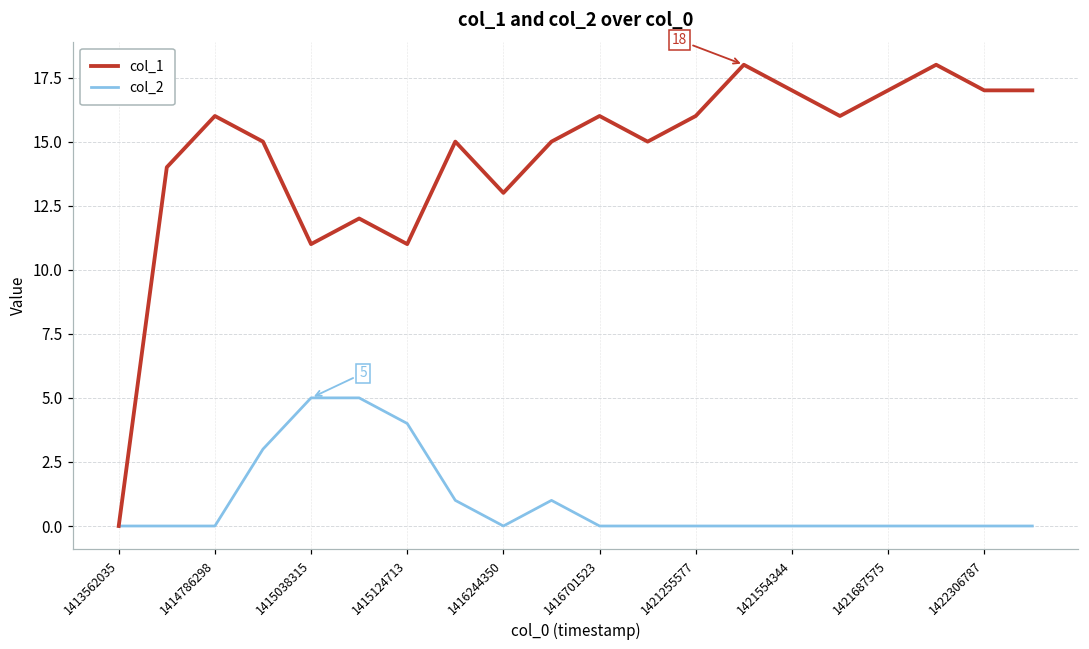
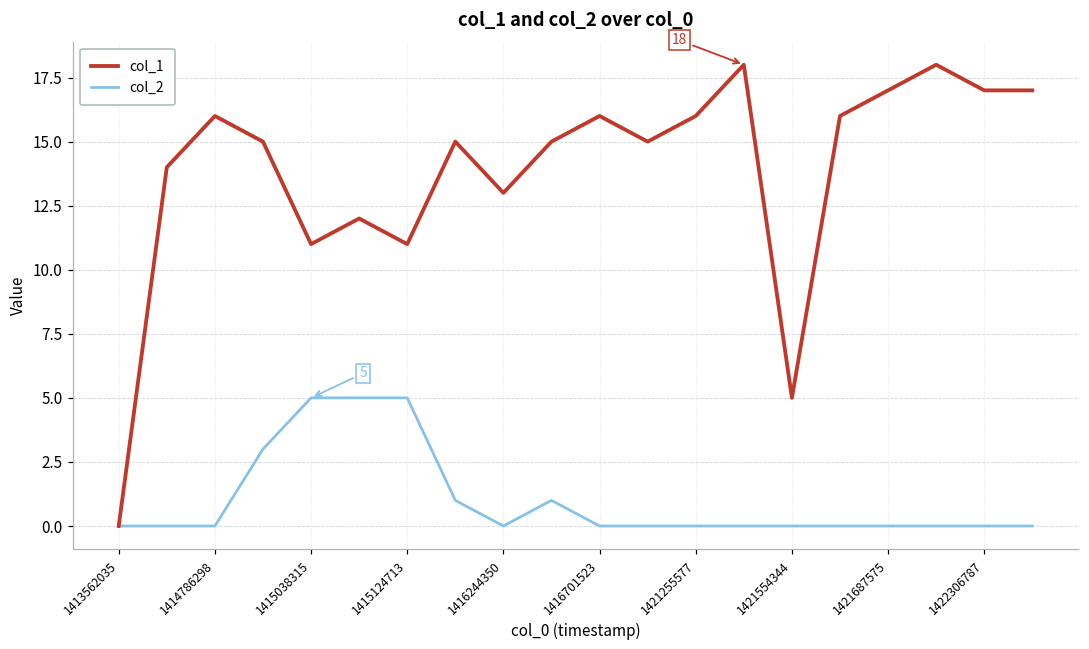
  {
    "col_1": {
      "1414786298": 16,
      "1415038315": 11,
      "1415124713": 11,
      "1416244350": 13,
      "1416701523": 16,
      "1421255577": 16,
-     "1421554344": 17,
+     "1421554344": 5,
      "1421687575": 17,
      "1422306787": 17
    },
    "col_2": {
      "1414786298": 0,
-     "1415124713": 4,
+     "1415124713": 5,
      "1416244350": 0,
      "1416701523": 0,
      "1421255577": 0,
      "1421554344": 0,
      "1421687575": 0,
      "1422306787": 0
    }
  }
